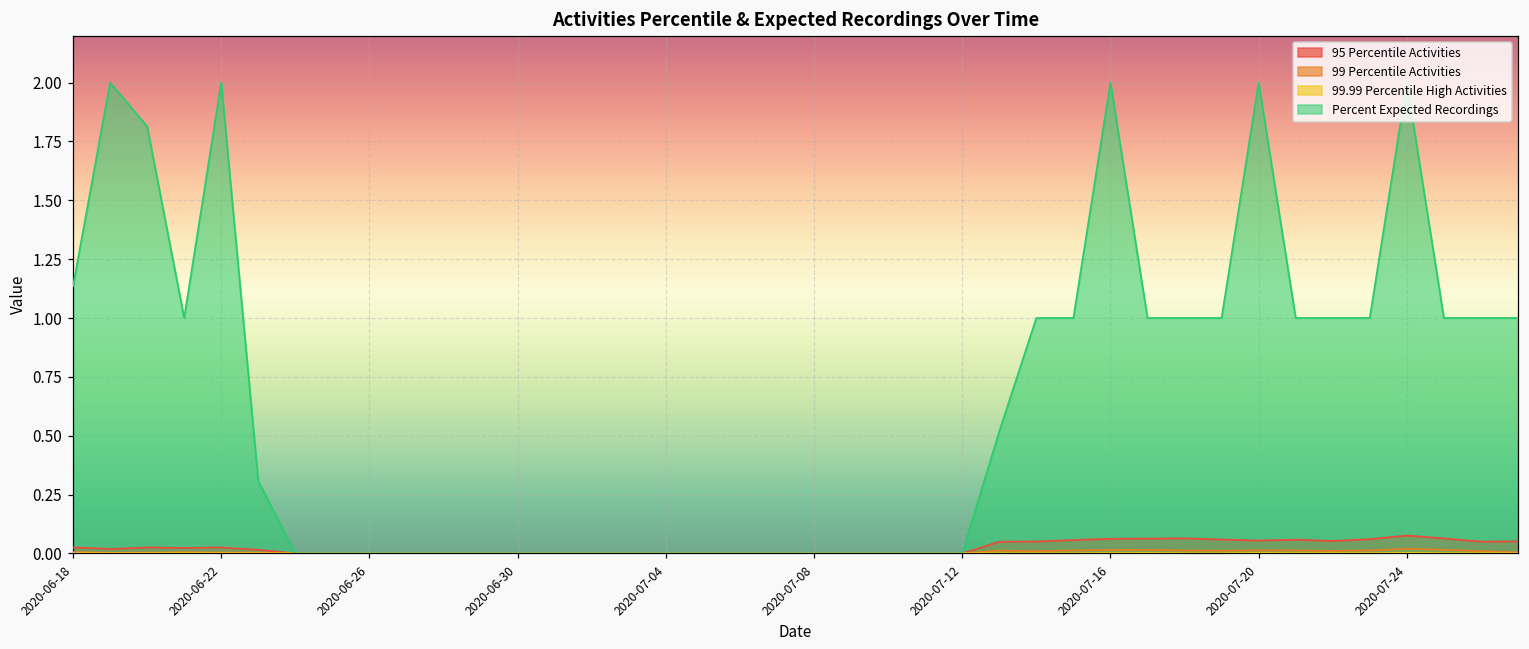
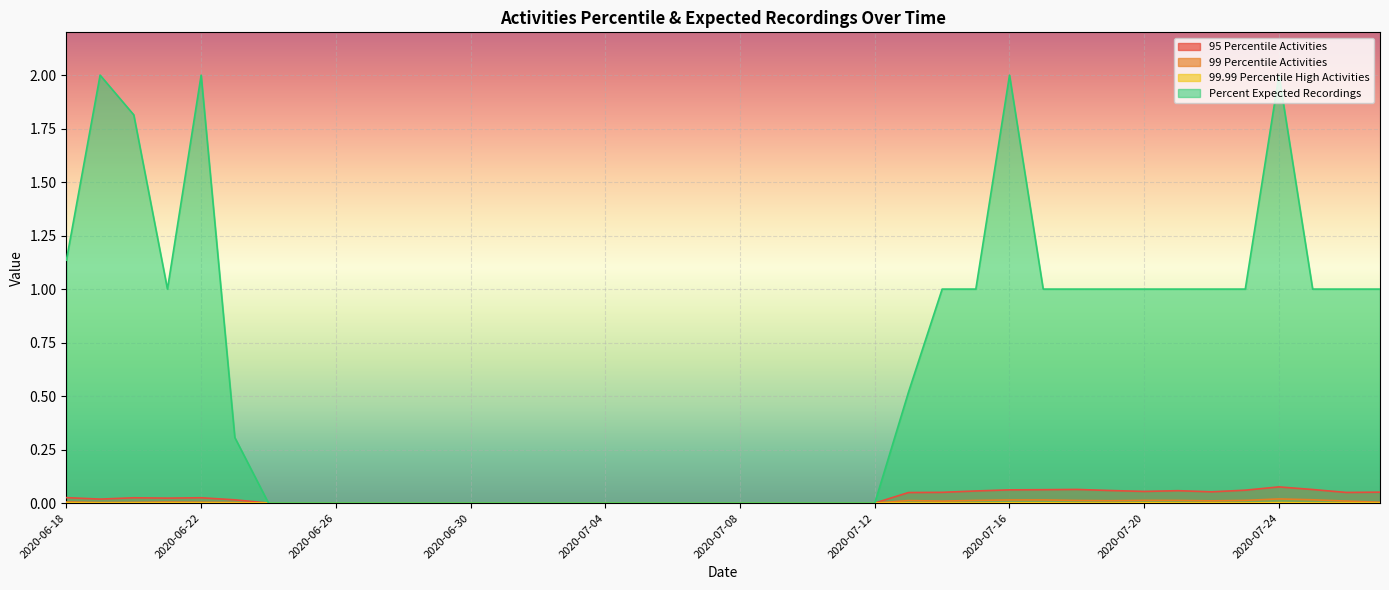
  {
    "99.99 Percentile High Activities": {
      "2020-07-16": 0,
      "2020-07-24": 0
    },
    "Percent Expected Recordings": {
      "2020-06-18": 1.14,
      "2020-06-22": 2,
      "2020-07-16": 2,
-     "2020-07-20": 2
+     "2020-07-20": 1
    }
  }
